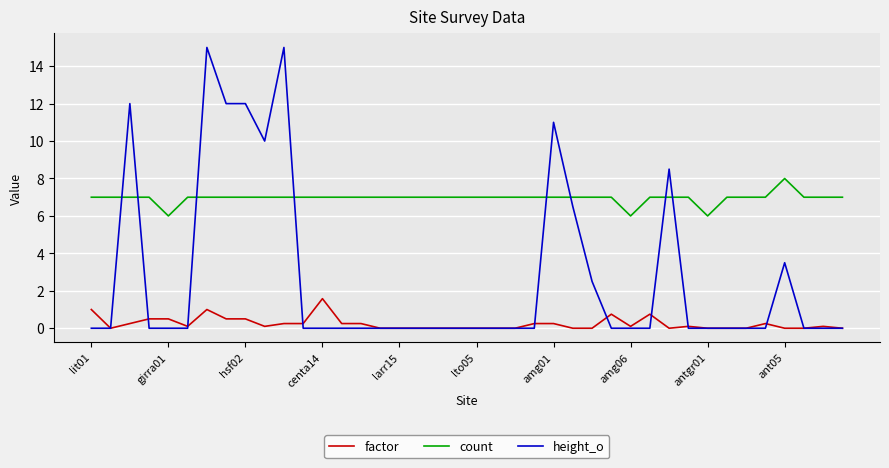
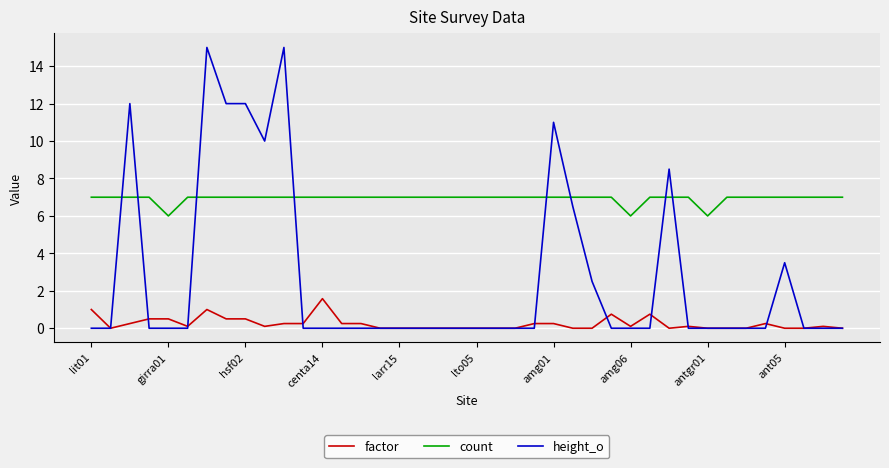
  {
    "factor": {
      "lit01": 1,
      "girra01": 0.5,
      "hsf02": 0.5,
      "centa14": 1.6,
      "amg01": 0.3,
      "ant05": 0
    },
    "count": {
      "lit01": 7,
      "girra01": 6,
      "hsf02": 7,
      "centa14": 7,
      "larr15": 7,
      "lto05": 7,
      "amg01": 7,
      "amg06": 6,
      "antgr01": 6,
-     "ant05": 8
+     "ant05": 7
    },
    "height_o": {
      "lit01": 0,
      "girra01": 0,
      "hsf02": 12,
      "centa14": 0,
      "amg01": 11,
      "ant05": 3.5
    }
  }
